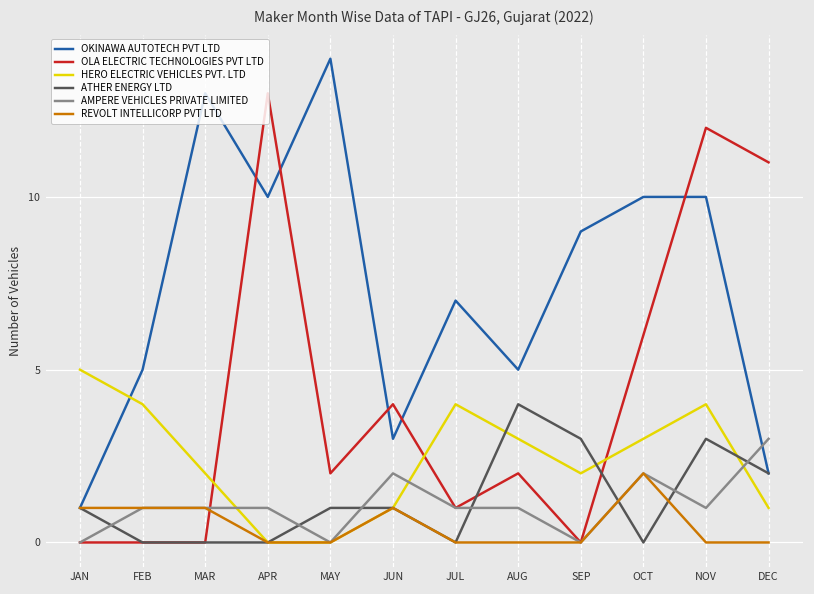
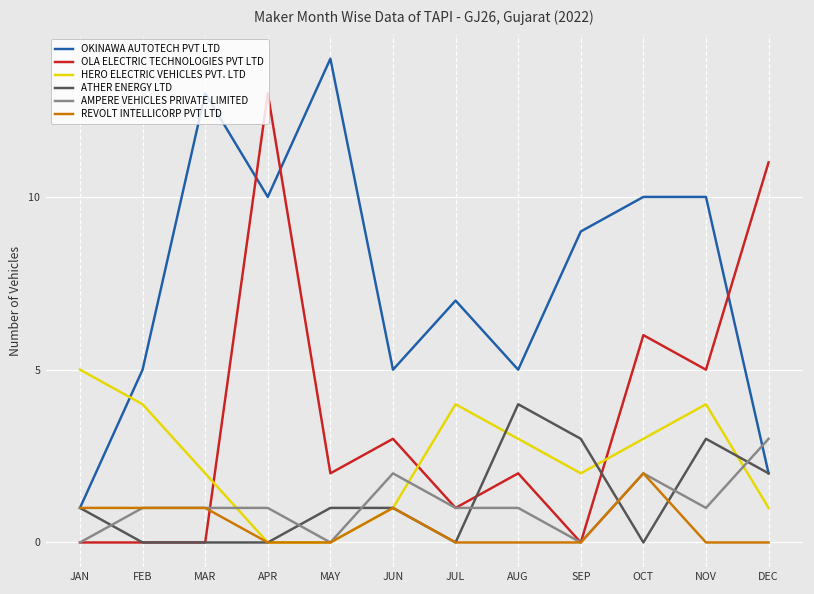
  {
    "OKINAWA AUTOTECH PVT LTD": {
      "FEB": 5,
      "APR": 10,
      "MAY": 14,
-     "JUN": 3,
+     "JUN": 5,
      "JUL": 7,
      "AUG": 5,
      "SEP": 9,
      "OCT": 10,
      "NOV": 10
    },
    "OLA ELECTRIC TECHNOLOGIES PVT LTD": {
      "MAY": 2,
-     "JUN": 4,
+     "JUN": 3,
      "AUG": 2,
      "OCT": 6,
-     "NOV": 12,
+     "NOV": 5,
      "DEC": 11
    },
    "HERO ELECTRIC VEHICLES PVT. LTD": {
      "JAN": 5,
      "FEB": 4,
      "MAR": 2,
      "JUL": 4,
      "AUG": 3,
      "SEP": 2,
      "OCT": 3,
      "NOV": 4,
      "DEC": 1
    },
    "ATHER ENERGY LTD": {
      "MAY": 1,
      "AUG": 4,
      "SEP": 3,
      "OCT": 0,
      "NOV": 3
    },
    "AMPERE VEHICLES PRIVATE LIMITED": {
      "APR": 1,
      "JUN": 2,
      "AUG": 1,
      "NOV": 1,
      "DEC": 3
    },
    "REVOLT INTELLICORP PVT LTD": {
      "AUG": 0,
      "NOV": 0,
      "DEC": 0
    }
  }
